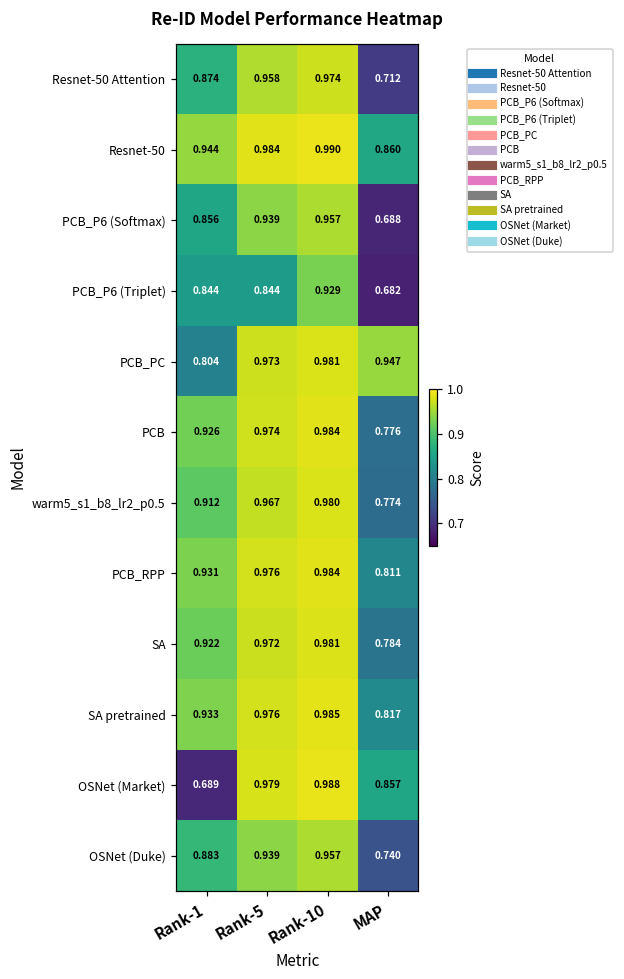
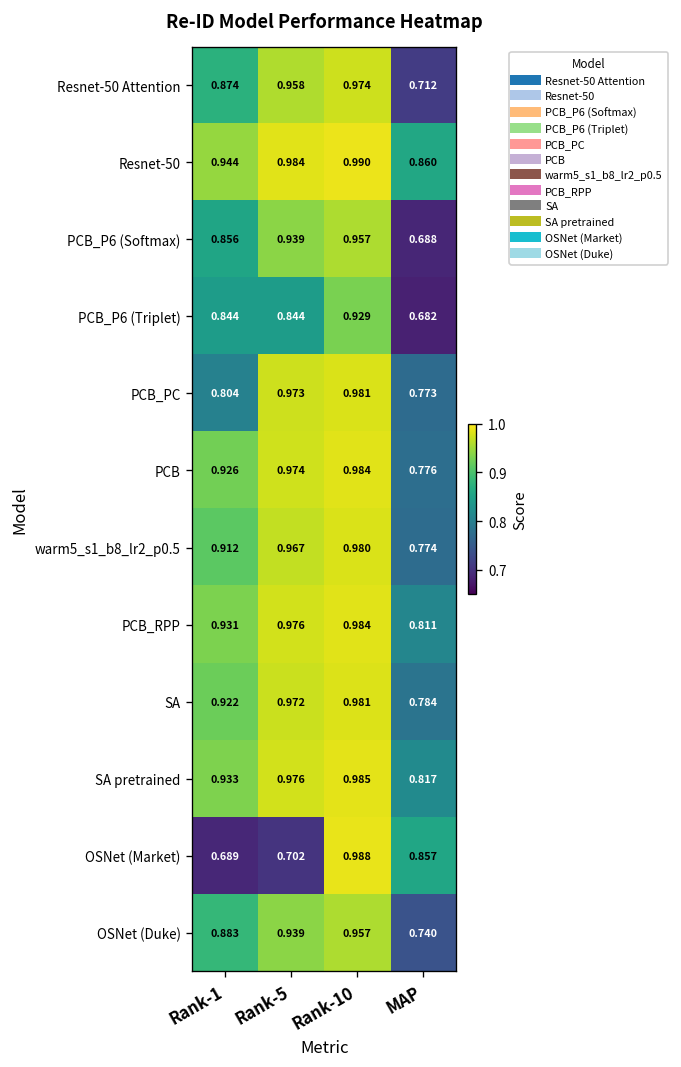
  {
    "Resnet-50 Attention": {
      "Rank-1": 0.874,
      "Rank-5": 0.958,
      "Rank-10": 0.974,
      "MAP": 0.712
    },
    "Resnet-50": {
      "Rank-1": 0.944,
      "Rank-5": 0.984,
      "Rank-10": 0.990,
      "MAP": 0.860
    },
    "PCB_P6 (Softmax)": {
      "Rank-1": 0.856,
      "Rank-5": 0.939,
      "Rank-10": 0.957,
      "MAP": 0.688
    },
    "PCB_P6 (Triplet)": {
      "Rank-1": 0.844,
      "Rank-5": 0.844,
      "Rank-10": 0.929,
      "MAP": 0.682
    },
    "PCB_PC": {
      "Rank-1": 0.804,
      "Rank-5": 0.973,
      "Rank-10": 0.981,
-     "MAP": 0.947
+     "MAP": 0.773
    },
    "PCB": {
      "Rank-1": 0.926,
      "Rank-5": 0.974,
      "Rank-10": 0.984,
      "MAP": 0.776
    },
    "warm5_s1_b8_lr2_p0.5": {
      "Rank-1": 0.912,
      "Rank-5": 0.967,
      "Rank-10": 0.980,
      "MAP": 0.774
    },
    "PCB_RPP": {
      "Rank-1": 0.931,
      "Rank-5": 0.976,
      "Rank-10": 0.984,
      "MAP": 0.811
    },
    "SA": {
      "Rank-1": 0.922,
      "Rank-5": 0.972,
      "Rank-10": 0.981,
      "MAP": 0.784
    },
    "SA pretrained": {
      "Rank-1": 0.933,
      "Rank-5": 0.976,
      "Rank-10": 0.985,
      "MAP": 0.817
    },
    "OSNet (Market)": {
      "Rank-1": 0.689,
-     "Rank-5": 0.979,
+     "Rank-5": 0.702,
      "Rank-10": 0.988,
      "MAP": 0.857
    },
    "OSNet (Duke)": {
      "Rank-1": 0.883,
      "Rank-5": 0.939,
      "Rank-10": 0.957,
      "MAP": 0.740
    }
  }
